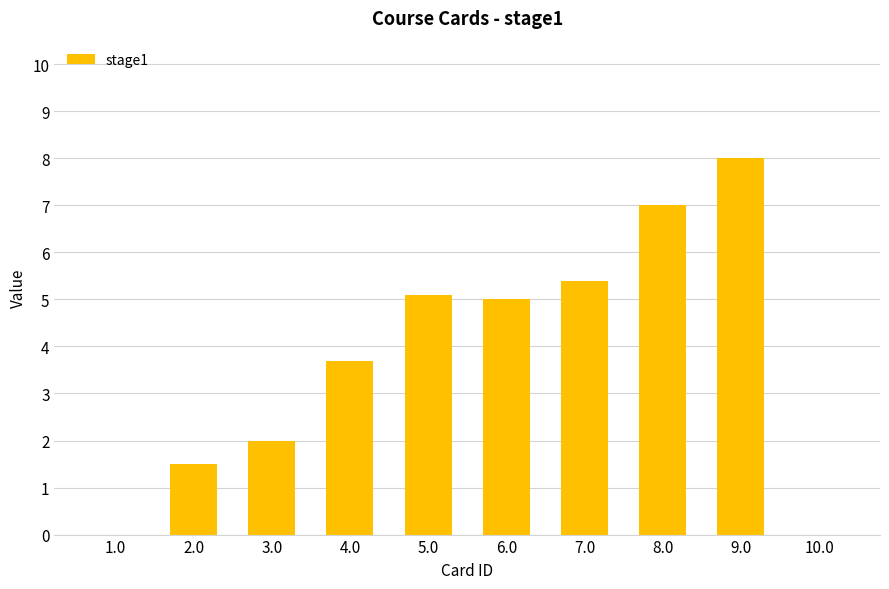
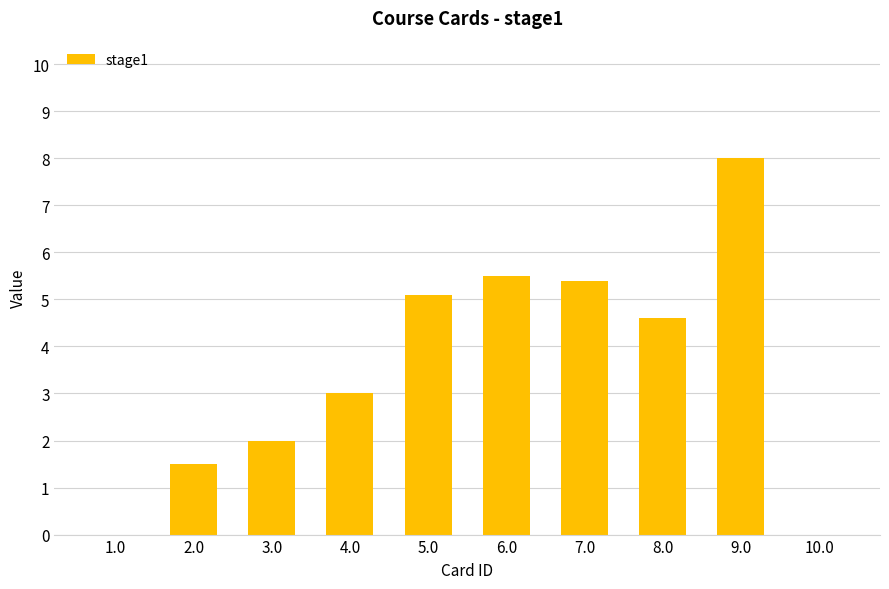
  {
    "1.0": 0.0,
    "2.0": 1.5,
    "3.0": 2.0,
-   "4.0": 3.7,
+   "4.0": 3.0,
    "5.0": 5.1,
-   "6.0": 5.0,
+   "6.0": 5.5,
    "7.0": 5.4,
-   "8.0": 7.0,
+   "8.0": 4.6,
    "9.0": 8.0,
    "10.0": 0.0
  }
